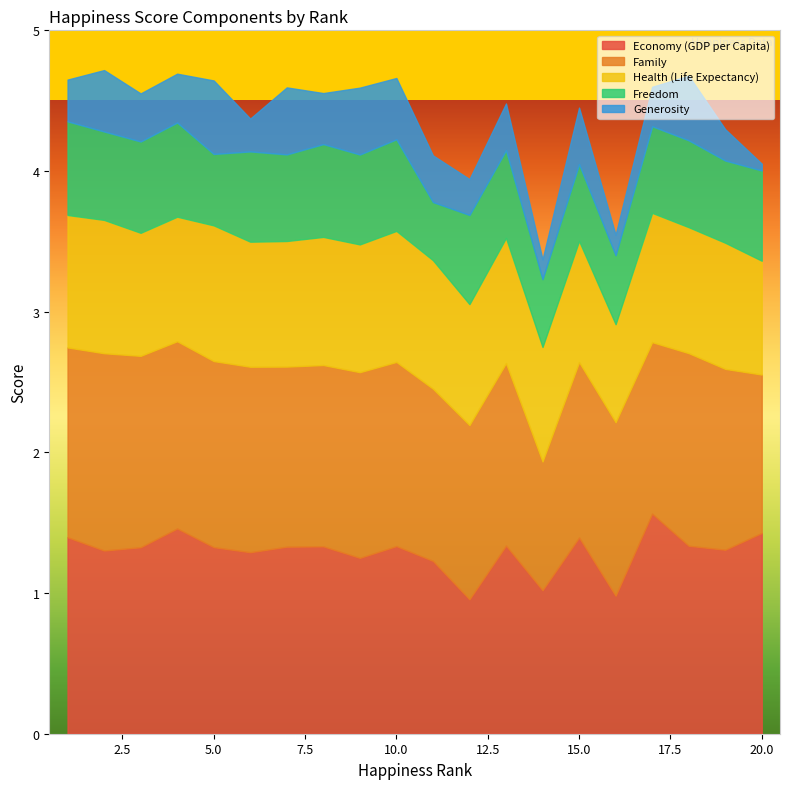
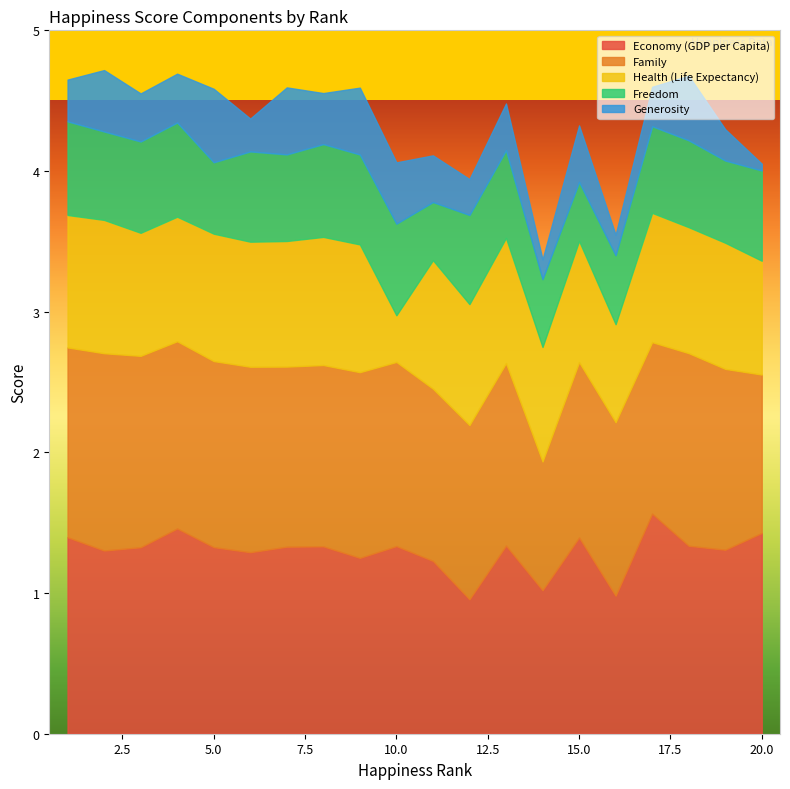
  {
    "Health (Life Expectancy)": {
-     "5.0": 0.96,
-     "10.0": 0.93,
+     "5.0": 0.91,
+     "10.0": 0.33,
      "15.0": 0.86,
      "20.0": 0.81
    },
    "Freedom": {
      "5.0": 0.51,
      "10.0": 0.65,
-     "15.0": 0.55,
+     "15.0": 0.42,
      "20.0": 0.64
    },
    "Generosity": {
      "5.0": 0.52,
      "10.0": 0.44,
      "15.0": 0.40,
      "20.0": 0.05
    }
  }
